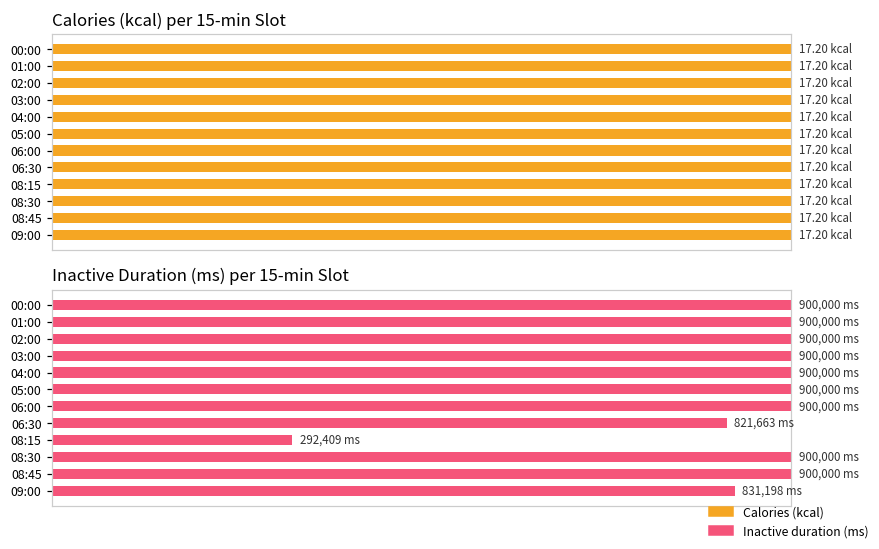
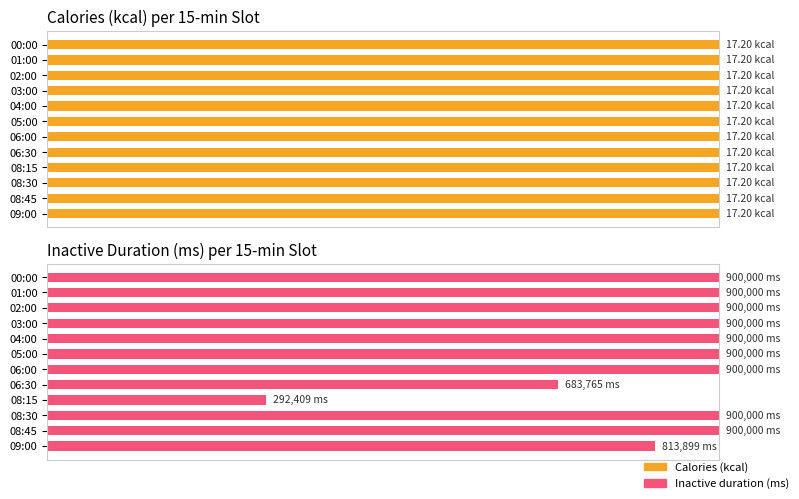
  {
    "Inactive Duration (ms) per 15-min Slot": {
-     "06:30": "821,663",
-     "09:00": "831,198"
+     "06:30": "683,765",
+     "09:00": "813,899"
    }
  }
